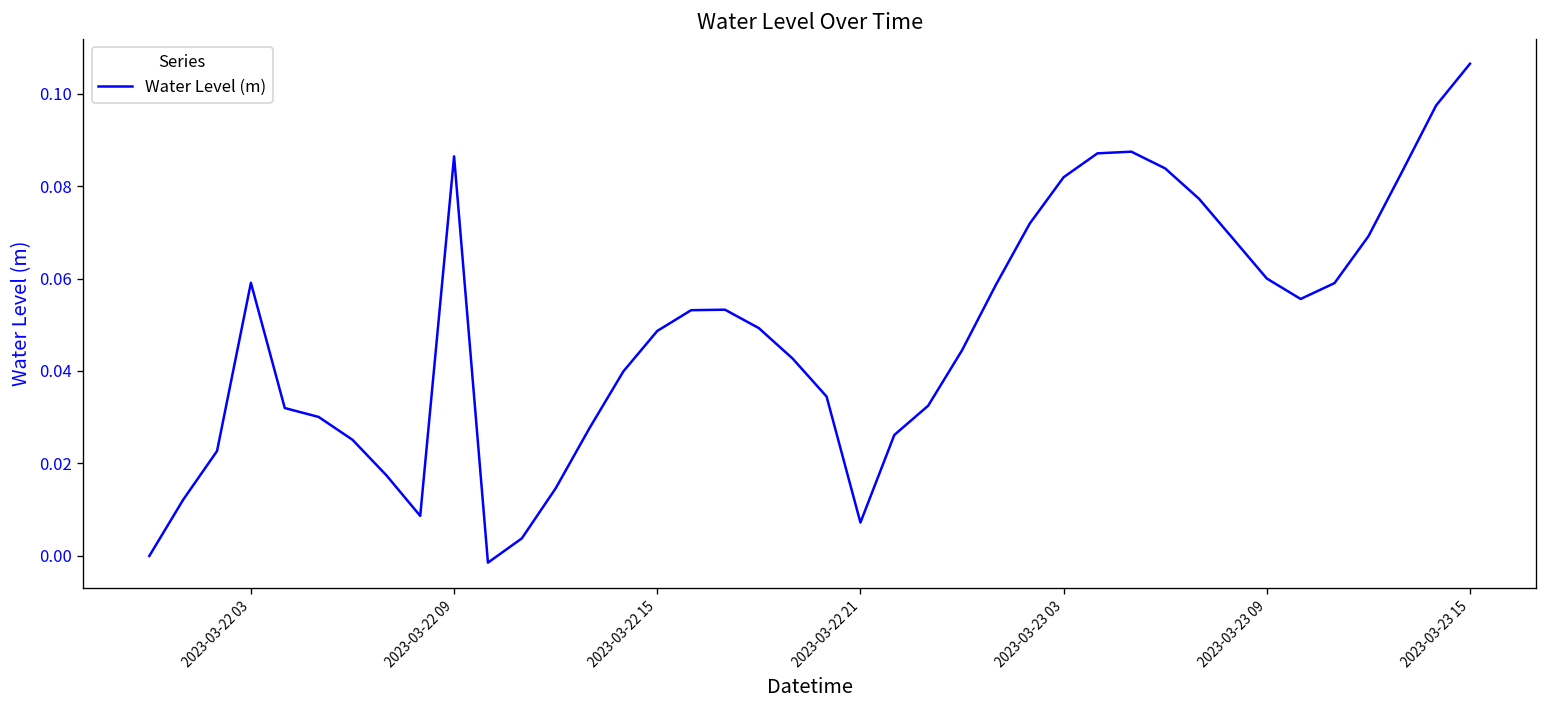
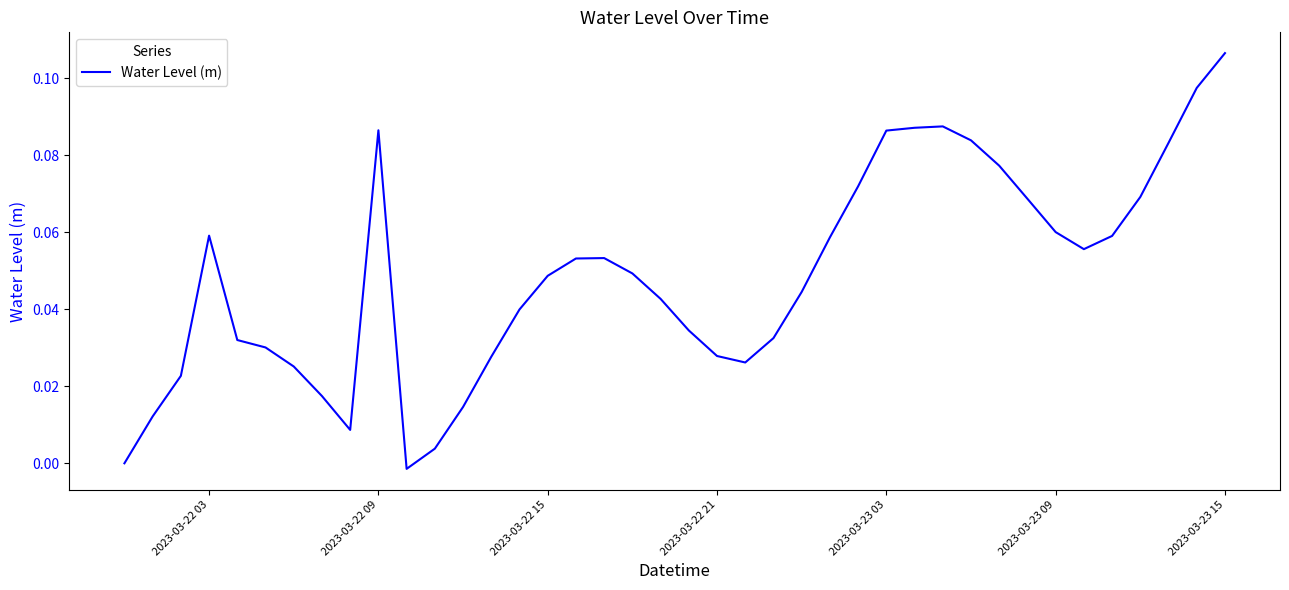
  {
    "2023-03-22 03": 0.059,
    "2023-03-22 09": 0.086,
    "2023-03-22 15": 0.049,
-   "2023-03-22 21": 0.007,
-   "2023-03-23 03": 0.082,
+   "2023-03-22 21": 0.028,
+   "2023-03-23 03": 0.086,
    "2023-03-23 09": 0.060,
    "2023-03-23 15": 0.107
  }
